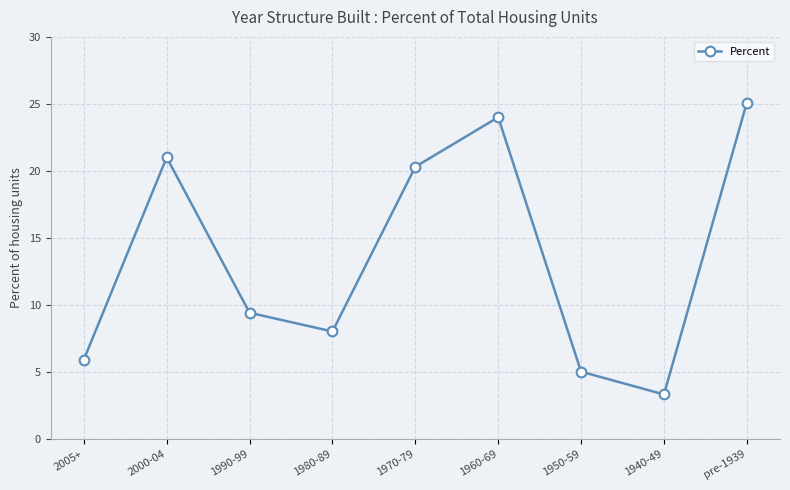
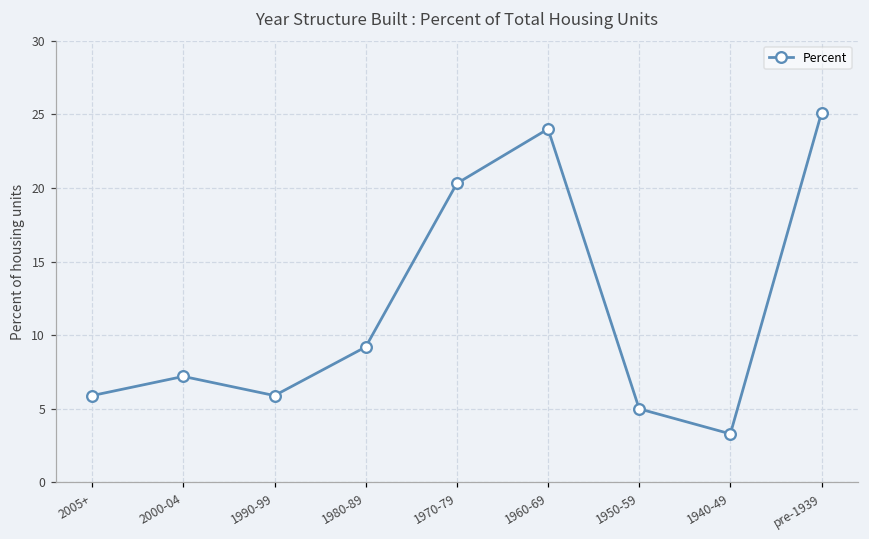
  {
    "2005+": 5.9,
-   "2000-04": 21.0,
-   "1990-99": 9.4,
-   "1980-89": 8.0,
+   "2000-04": 7.2,
+   "1990-99": 5.9,
+   "1980-89": 9.2,
    "1970-79": 20.3,
    "1960-69": 24.0,
    "1950-59": 5.0,
    "1940-49": 3.3,
    "pre-1939": 25.1
  }
